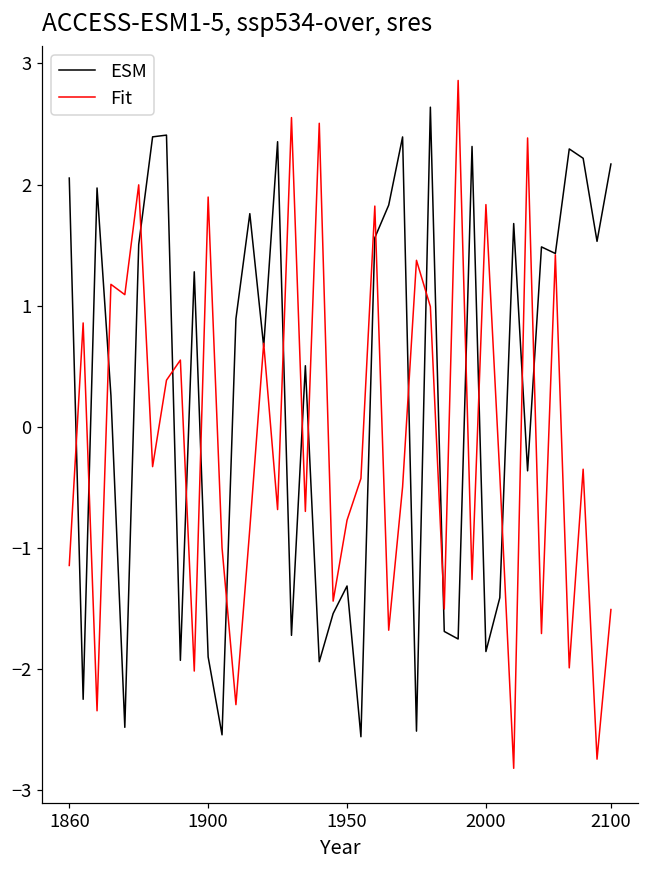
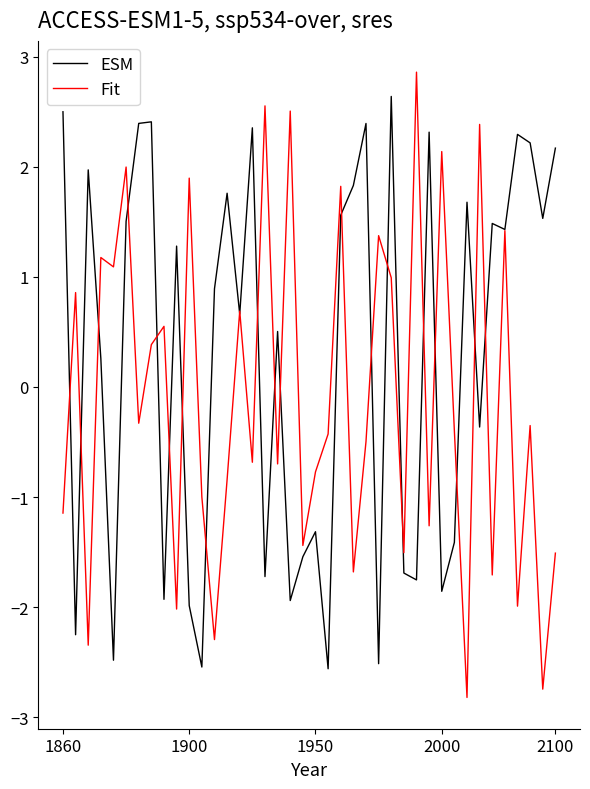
  {
    "ESM": {
-     "1860": 2.05,
-     "1900": -1.90,
+     "1860": 2.50,
+     "1900": -1.99,
      "1950": -1.31,
      "2000": -1.86,
      "2100": 2.17
    },
    "Fit": {
      "1860": -1.15,
      "1900": 1.90,
      "1950": -0.77,
-     "2000": 1.83,
+     "2000": 2.14,
      "2100": -1.51
    }
  }
